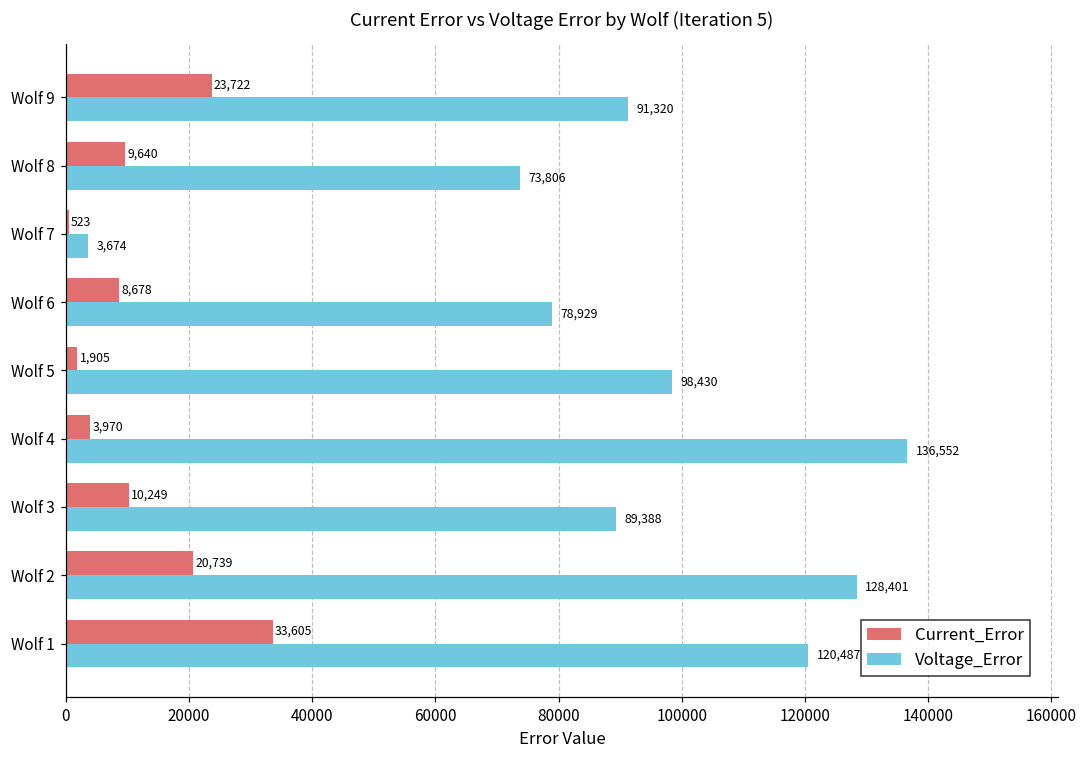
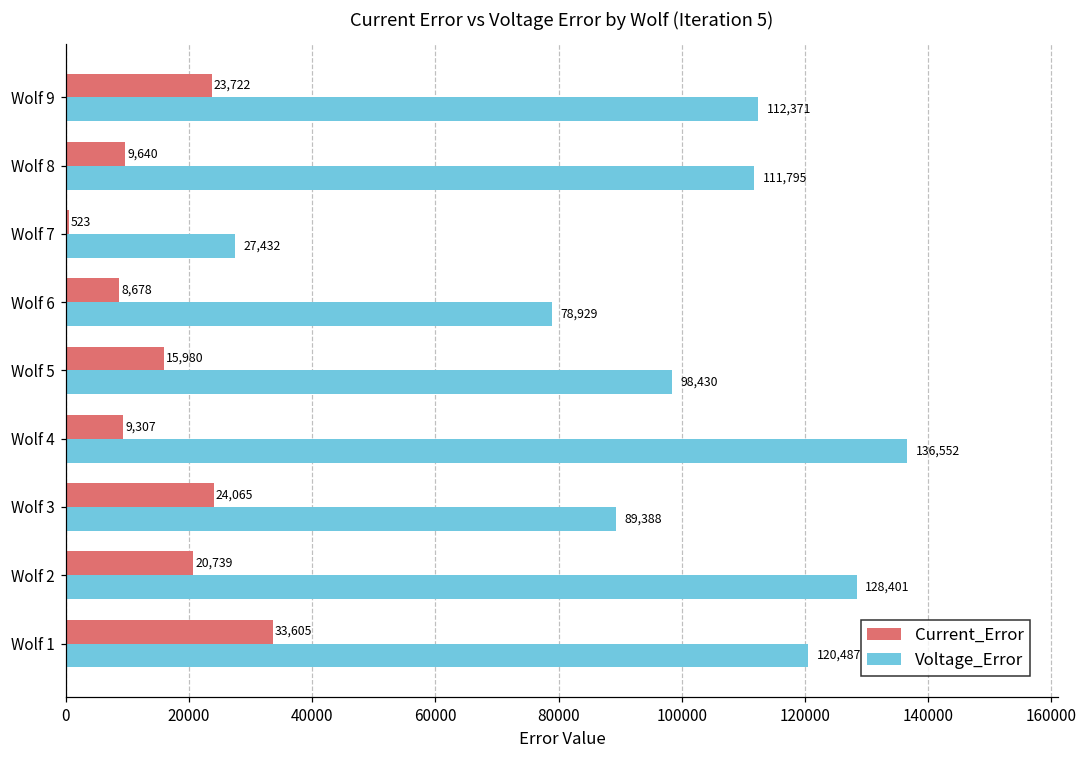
  {
    "Current_Error": {
      "Wolf 9": "23,722",
      "Wolf 8": "9,640",
      "Wolf 7": "523",
      "Wolf 6": "8,678",
-     "Wolf 5": "1,905",
-     "Wolf 4": "3,970",
-     "Wolf 3": "10,249",
+     "Wolf 5": "15,980",
+     "Wolf 4": "9,307",
+     "Wolf 3": "24,065",
      "Wolf 2": "20,739",
      "Wolf 1": "33,605"
    },
    "Voltage_Error": {
-     "Wolf 9": "91,320",
-     "Wolf 8": "73,806",
-     "Wolf 7": "3,674",
+     "Wolf 9": "112,371",
+     "Wolf 8": "111,795",
+     "Wolf 7": "27,432",
      "Wolf 6": "78,929",
      "Wolf 5": "98,430",
      "Wolf 4": "136,552",
      "Wolf 3": "89,388",
      "Wolf 2": "128,401",
      "Wolf 1": "120,487"
    }
  }
